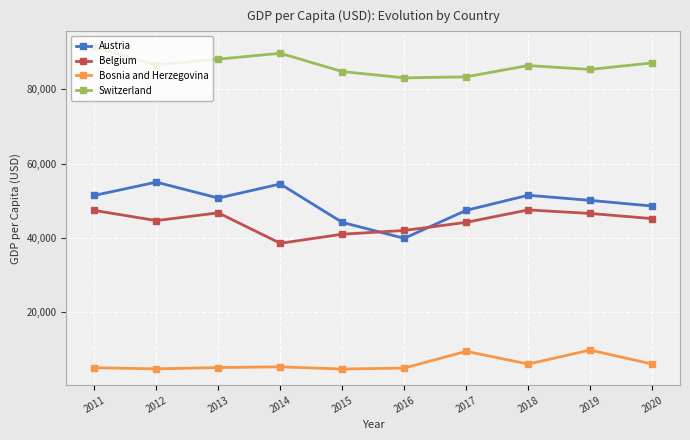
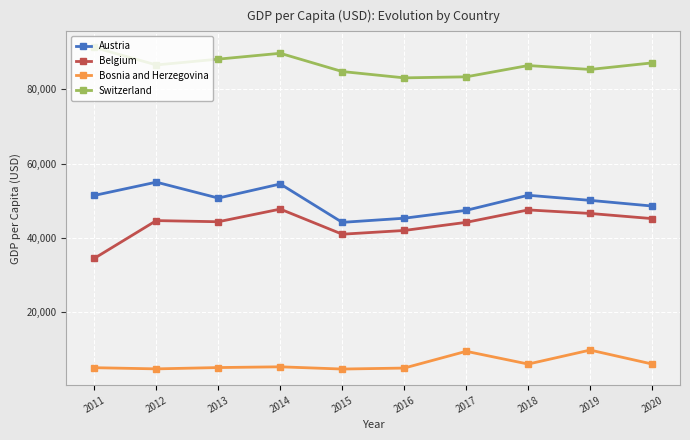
  {
    "Austria": {
      "2011": "51,000",
      "2012": "55,000",
      "2013": "51,000",
      "2014": "55,000",
      "2015": "44,000",
-     "2016": "40,000",
+     "2016": "45,000",
      "2017": "47,000",
      "2018": "51,000",
      "2019": "50,000",
      "2020": "49,000"
    },
    "Belgium": {
-     "2011": "47,000",
+     "2011": "35,000",
      "2012": "45,000",
-     "2013": "47,000",
-     "2014": "39,000",
+     "2013": "44,000",
+     "2014": "48,000",
      "2015": "41,000",
      "2016": "42,000",
      "2017": "44,000",
      "2018": "48,000",
      "2019": "47,000",
      "2020": "45,000"
    },
    "Bosnia and Herzegovina": {
      "2011": "5,000",
      "2012": "5,000",
      "2013": "5,000",
      "2014": "5,000",
      "2015": "5,000",
      "2016": "5,000",
      "2017": "10,000",
      "2018": "6,000",
      "2019": "10,000",
      "2020": "6,000"
    },
    "Switzerland": {
      "2013": "88,000",
      "2014": "90,000",
      "2015": "85,000",
      "2016": "83,000",
      "2017": "83,000",
      "2018": "86,000",
      "2019": "85,000",
      "2020": "87,000"
    }
  }
